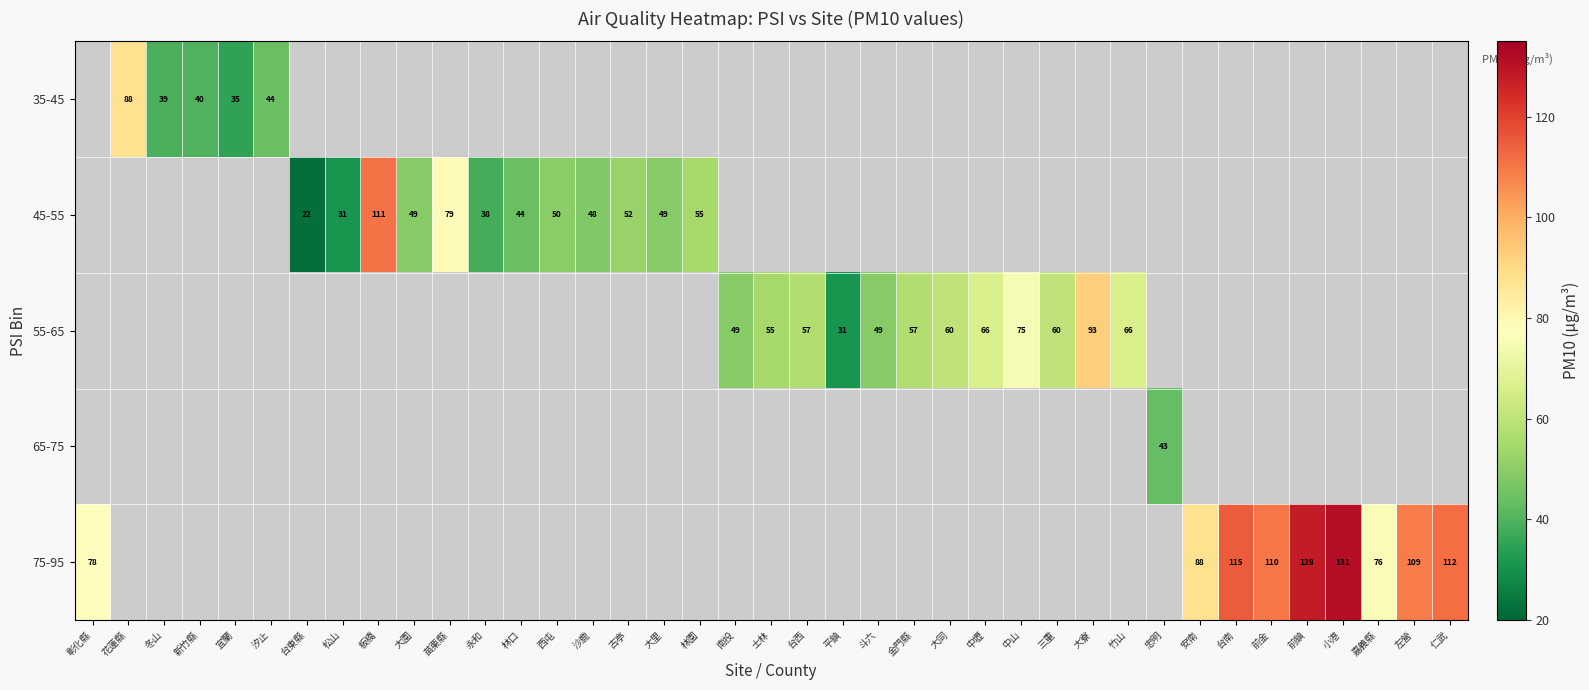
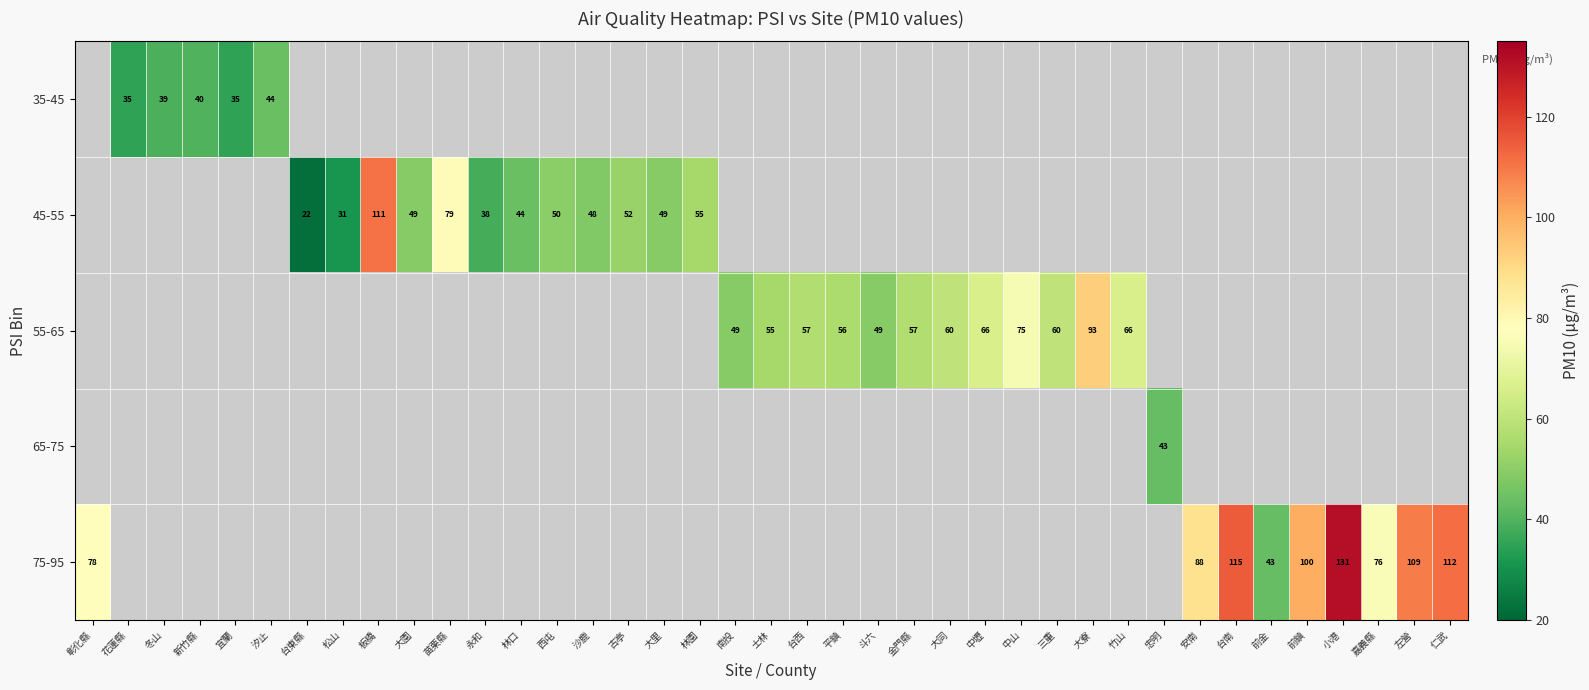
  {
    "35-45": {
-     "花蓮縣": 88,
+     "花蓮縣": 35,
      "冬山": 39,
      "新竹縣": 40,
      "宜蘭": 35,
      "汐止": 44
    },
    "45-55": {
      "台東縣": 22,
      "松山": 31,
      "板橋": 111,
      "大園": 49,
      "苗栗縣": 79,
      "永和": 38,
      "林口": 44,
      "西屯": 50,
      "沙鹿": 48,
      "古亭": 52,
      "大里": 49,
      "林園": 55
    },
    "55-65": {
      "南投": 49,
      "士林": 55,
      "台西": 57,
-     "平鎮": 31,
+     "平鎮": 56,
      "斗六": 49,
      "金門縣": 57,
      "大同": 60,
      "中壢": 66,
      "中山": 75,
      "三重": 60,
      "大寮": 93,
      "竹山": 66
    },
    "65-75": {
      "忠明": 43
    },
    "75-95": {
      "彰化縣": 78,
      "安南": 88,
      "台南": 115,
-     "前金": 110,
-     "前鎮": 128,
+     "前金": 43,
+     "前鎮": 100,
      "小港": 131,
      "嘉義縣": 76,
      "左營": 109,
      "仁武": 112
    }
  }
